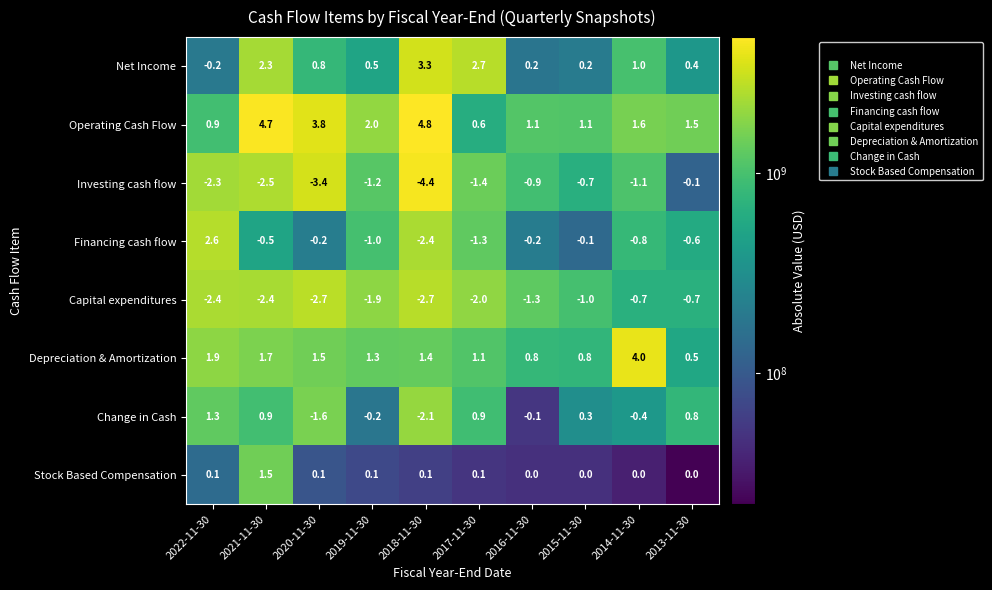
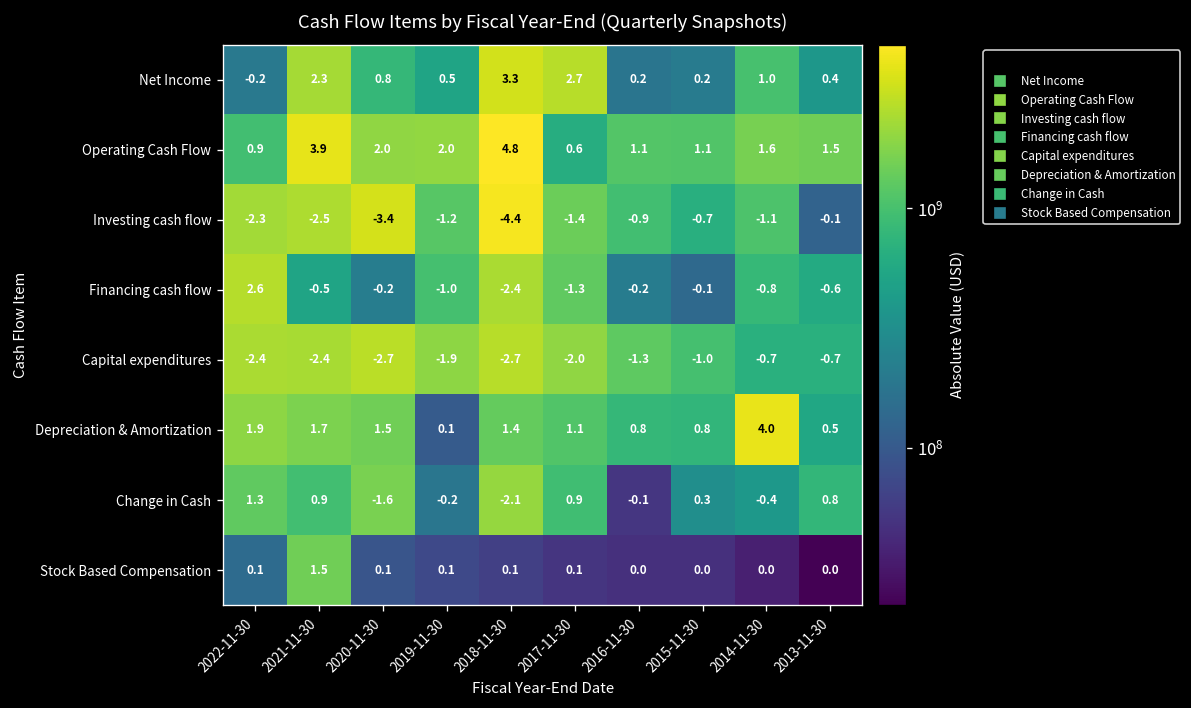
  {
    "Net Income": {
      "2022-11-30": -0.2,
      "2021-11-30": 2.3,
      "2020-11-30": 0.8,
      "2019-11-30": 0.5,
      "2018-11-30": 3.3,
      "2017-11-30": 2.7,
      "2016-11-30": 0.2,
      "2015-11-30": 0.2,
      "2014-11-30": 1.0,
      "2013-11-30": 0.4
    },
    "Operating Cash Flow": {
      "2022-11-30": 0.9,
-     "2021-11-30": 4.7,
-     "2020-11-30": 3.8,
+     "2021-11-30": 3.9,
+     "2020-11-30": 2.0,
      "2019-11-30": 2.0,
      "2018-11-30": 4.8,
      "2017-11-30": 0.6,
      "2016-11-30": 1.1,
      "2015-11-30": 1.1,
      "2014-11-30": 1.6,
      "2013-11-30": 1.5
    },
    "Investing cash flow": {
      "2022-11-30": -2.3,
      "2021-11-30": -2.5,
      "2020-11-30": -3.4,
      "2019-11-30": -1.2,
      "2018-11-30": -4.4,
      "2017-11-30": -1.4,
      "2016-11-30": -0.9,
      "2015-11-30": -0.7,
      "2014-11-30": -1.1,
      "2013-11-30": -0.1
    },
    "Financing cash flow": {
      "2022-11-30": 2.6,
      "2021-11-30": -0.5,
      "2020-11-30": -0.2,
      "2019-11-30": -1.0,
      "2018-11-30": -2.4,
      "2017-11-30": -1.3,
      "2016-11-30": -0.2,
      "2015-11-30": -0.1,
      "2014-11-30": -0.8,
      "2013-11-30": -0.6
    },
    "Capital expenditures": {
      "2022-11-30": -2.4,
      "2021-11-30": -2.4,
      "2020-11-30": -2.7,
      "2019-11-30": -1.9,
      "2018-11-30": -2.7,
      "2017-11-30": -2.0,
      "2016-11-30": -1.3,
      "2015-11-30": -1.0,
      "2014-11-30": -0.7,
      "2013-11-30": -0.7
    },
    "Depreciation & Amortization": {
      "2022-11-30": 1.9,
      "2021-11-30": 1.7,
      "2020-11-30": 1.5,
-     "2019-11-30": 1.3,
+     "2019-11-30": 0.1,
      "2018-11-30": 1.4,
      "2017-11-30": 1.1,
      "2016-11-30": 0.8,
      "2015-11-30": 0.8,
      "2014-11-30": 4.0,
      "2013-11-30": 0.5
    },
    "Change in Cash": {
      "2022-11-30": 1.3,
      "2021-11-30": 0.9,
      "2020-11-30": -1.6,
      "2019-11-30": -0.2,
      "2018-11-30": -2.1,
      "2017-11-30": 0.9,
      "2016-11-30": -0.1,
      "2015-11-30": 0.3,
      "2014-11-30": -0.4,
      "2013-11-30": 0.8
    },
    "Stock Based Compensation": {
      "2022-11-30": 0.1,
      "2021-11-30": 1.5,
      "2020-11-30": 0.1,
      "2019-11-30": 0.1,
      "2018-11-30": 0.1,
      "2017-11-30": 0.1,
      "2016-11-30": 0.0,
      "2015-11-30": 0.0,
      "2014-11-30": 0.0,
      "2013-11-30": 0.0
    }
  }
